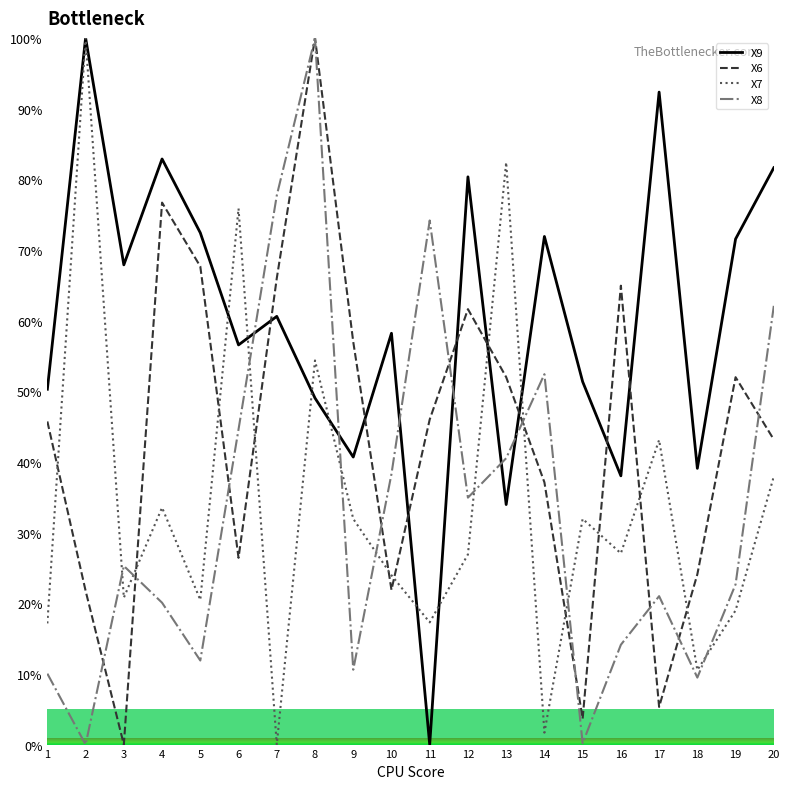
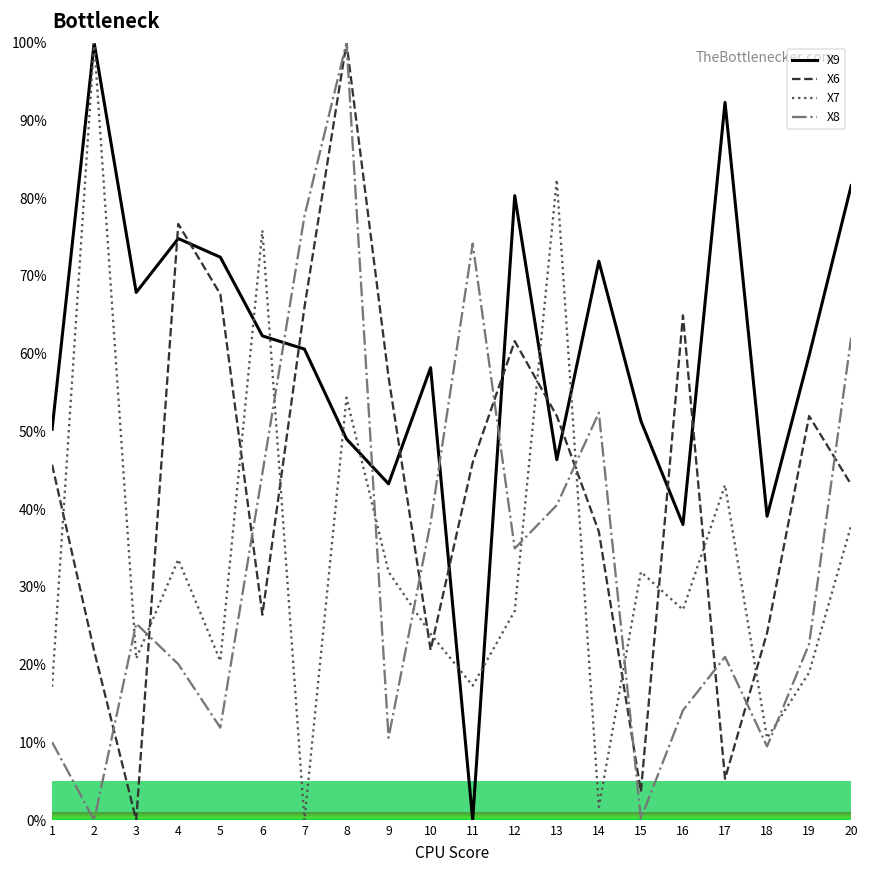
  {
    "X9": {
      "1": "50%",
      "3": "68%",
-     "4": "83%",
+     "4": "75%",
      "5": "72%",
-     "6": "57%",
+     "6": "62%",
      "7": "61%",
      "8": "49%",
-     "9": "41%",
+     "9": "43%",
      "10": "58%",
      "11": "0%",
      "12": "80%",
-     "13": "34%",
+     "13": "46%",
      "14": "72%",
      "15": "51%",
      "16": "38%",
      "17": "92%",
      "18": "39%",
-     "19": "72%",
+     "19": "60%",
      "20": "82%"
    }
  }
